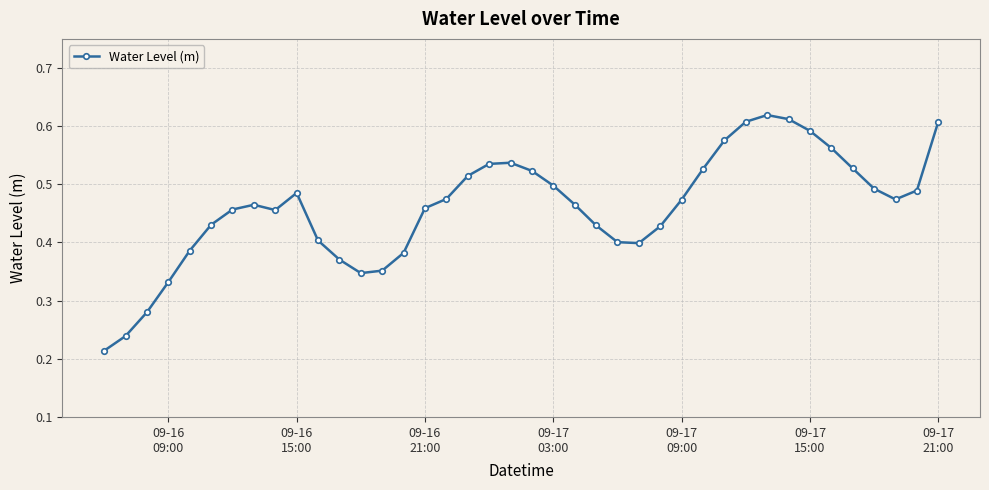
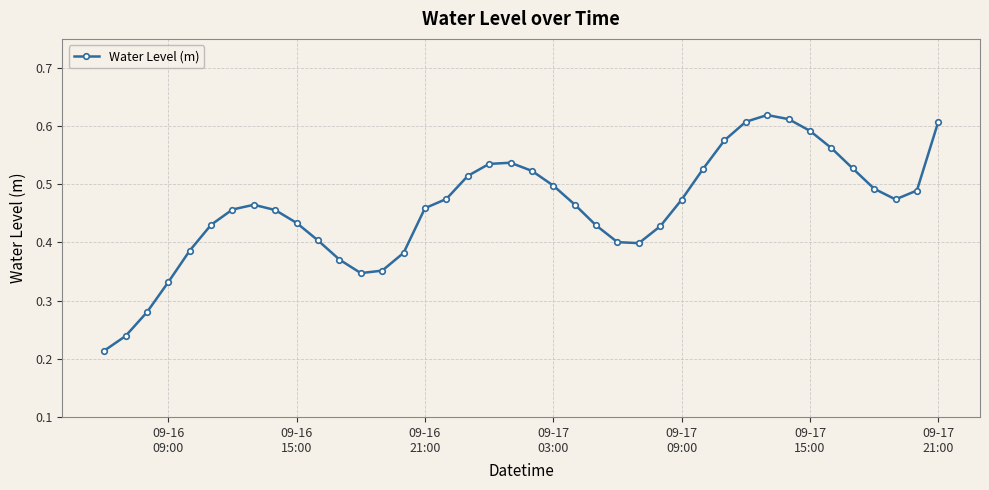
  {
    "09-16 09:00": 0.33,
-   "09-16 15:00": 0.49,
+   "09-16 15:00": 0.43,
    "09-16 21:00": 0.46,
    "09-17 03:00": 0.50,
    "09-17 09:00": 0.47,
    "09-17 15:00": 0.59,
    "09-17 21:00": 0.61
  }
